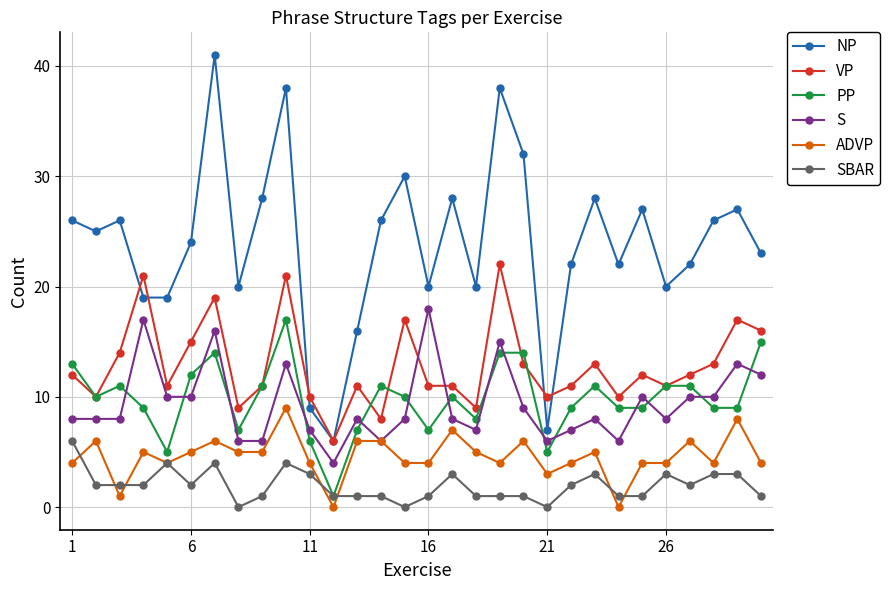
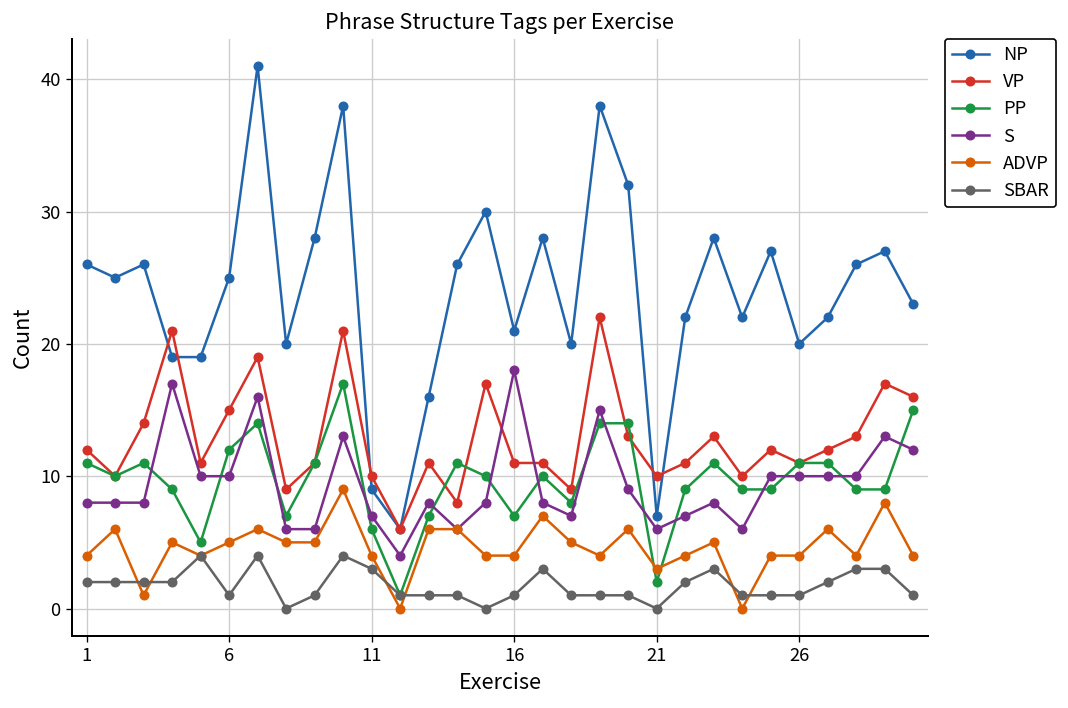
  {
    "NP": {
      "1": 26,
-     "6": 24,
+     "6": 25,
      "11": 9,
-     "16": 20,
+     "16": 21,
      "21": 7,
      "26": 20
    },
    "PP": {
-     "1": 13,
+     "1": 11,
      "6": 12,
      "11": 6,
      "16": 7,
-     "21": 5
+     "21": 2
    },
    "S": {
      "1": 8,
      "6": 10,
      "11": 7,
      "16": 18,
      "21": 6,
-     "26": 8
+     "26": 10
    },
    "SBAR": {
-     "1": 6,
-     "6": 2,
+     "1": 2,
+     "6": 1,
      "11": 3,
      "16": 1,
      "21": 0,
-     "26": 3
+     "26": 1
    }
  }
